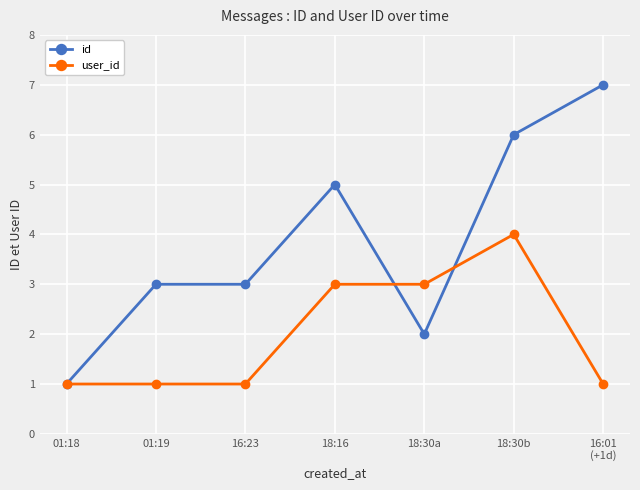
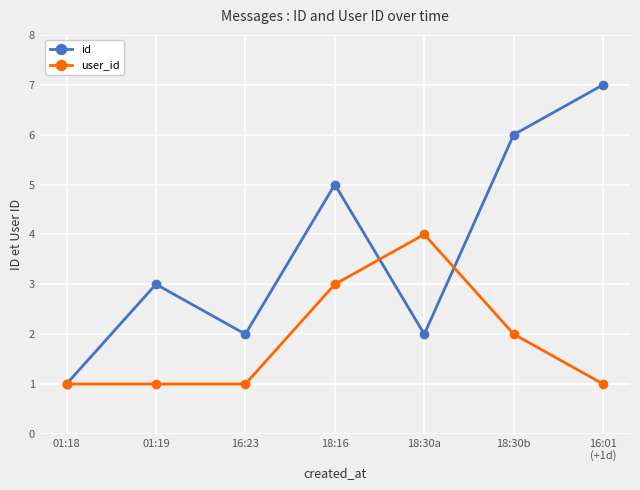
  {
    "id": {
      "01:19": 3,
-     "16:23": 3,
+     "16:23": 2,
      "18:16": 5,
      "18:30a": 2,
      "18:30b": 6,
      "16:01 (+1d)": 7
    },
    "user_id": {
      "01:19": 1,
      "16:23": 1,
      "18:16": 3,
-     "18:30a": 3,
-     "18:30b": 4,
+     "18:30a": 4,
+     "18:30b": 2,
      "16:01 (+1d)": 1
    }
  }
